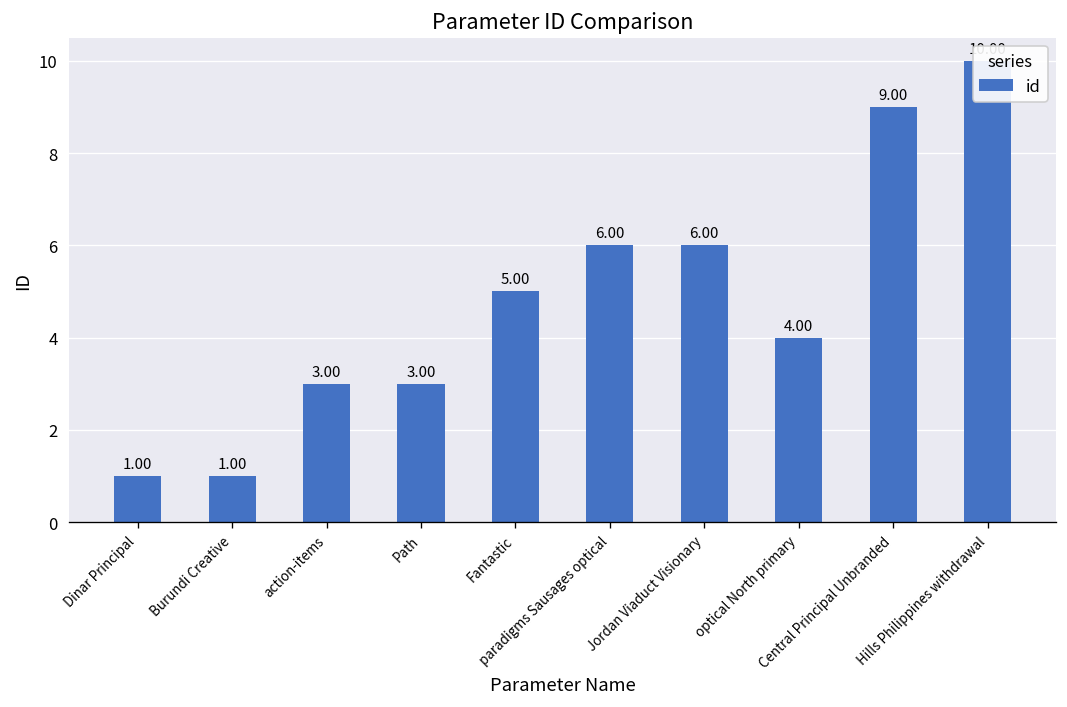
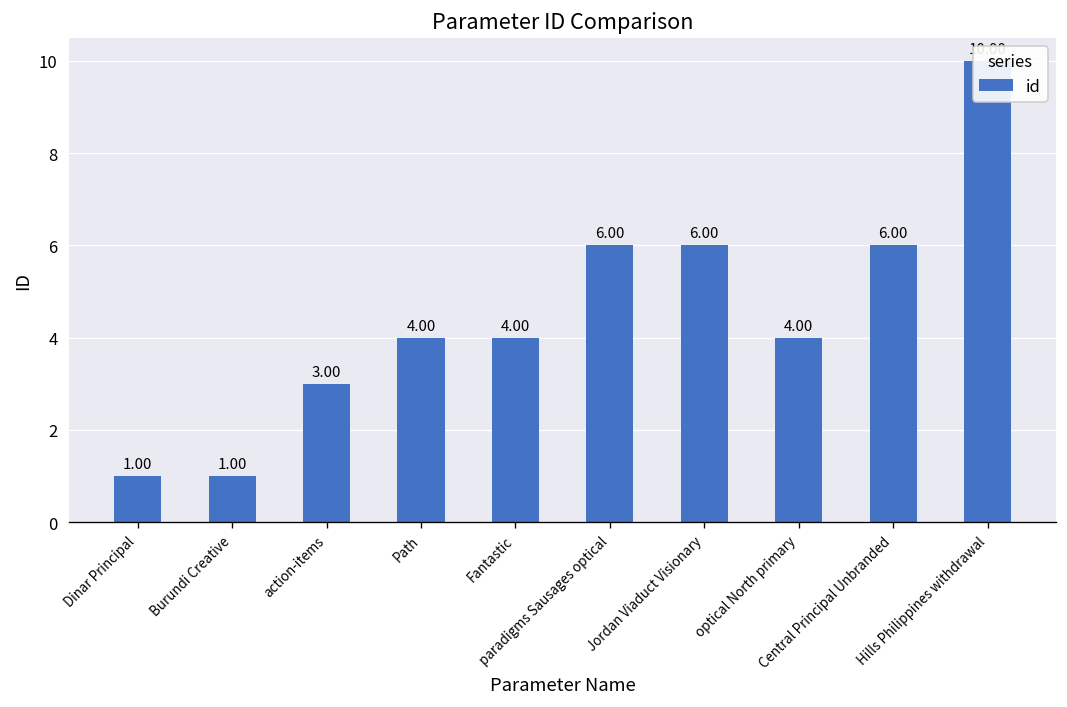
  {
    "Dinar Principal": 1.00,
    "Burundi Creative": 1.00,
    "action-items": 3.00,
-   "Path": 3.00,
-   "Fantastic": 5.00,
+   "Path": 4.00,
+   "Fantastic": 4.00,
    "paradigms Sausages optical": 6.00,
    "Jordan Viaduct Visionary": 6.00,
    "optical North primary": 4.00,
-   "Central Principal Unbranded": 9.00
+   "Central Principal Unbranded": 6.00
  }
